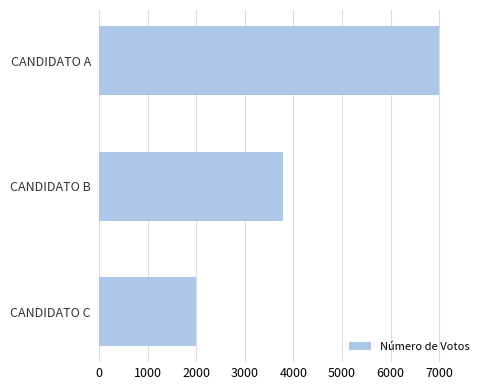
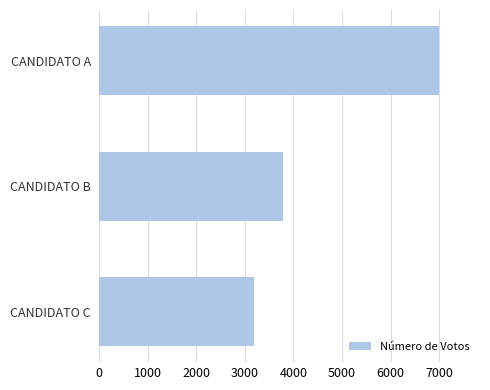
  {
    "CANDIDATO A": 7000,
    "CANDIDATO B": 3800,
-   "CANDIDATO C": 2000
+   "CANDIDATO C": 3200
  }
